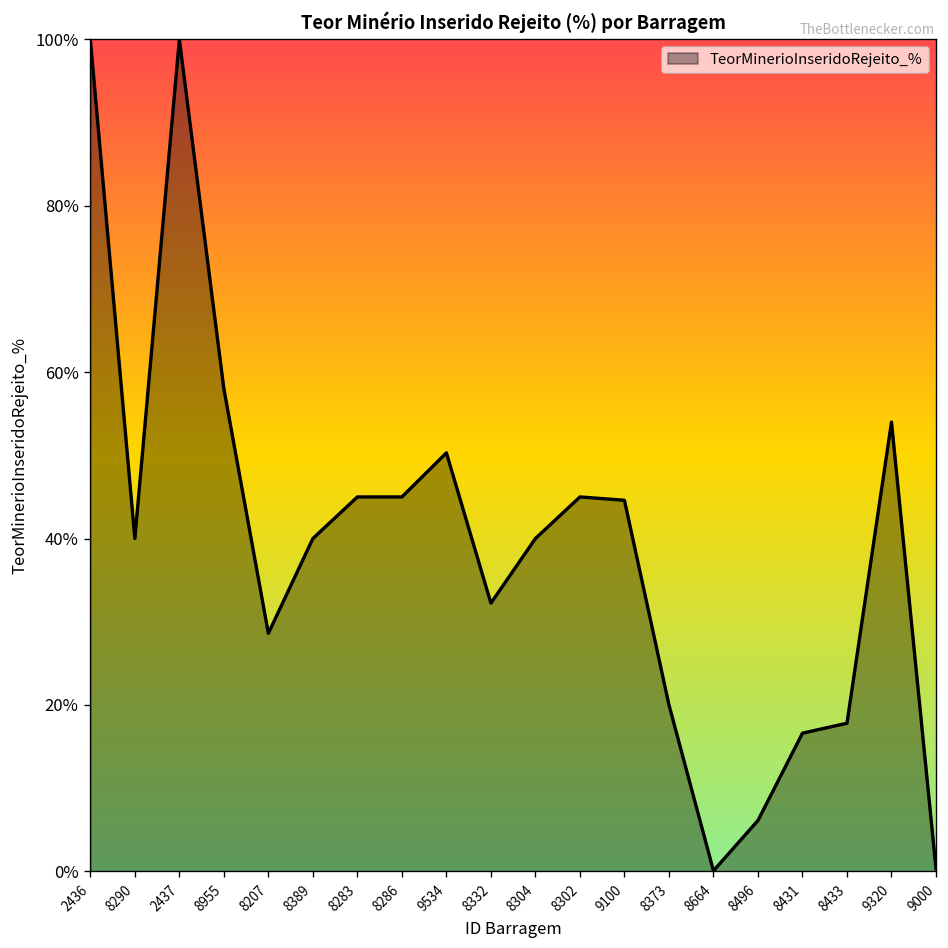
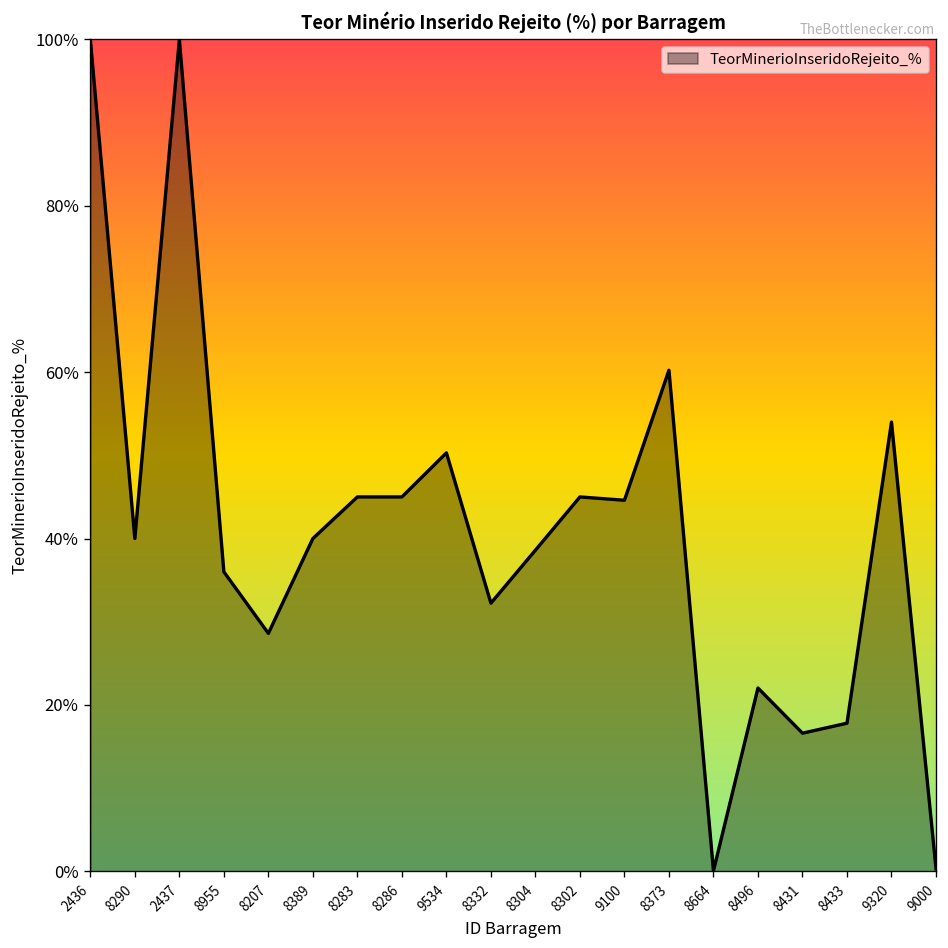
  {
    "2436": "100%",
    "8290": "40%",
    "2437": "100%",
-   "8955": "58%",
+   "8955": "36%",
    "8207": "29%",
    "8389": "40%",
    "8283": "45%",
    "8286": "45%",
    "9534": "50%",
    "8332": "32%",
-   "8304": "40%",
+   "8304": "39%",
    "8302": "45%",
    "9100": "45%",
-   "8373": "20%",
+   "8373": "60%",
    "8664": "0%",
-   "8496": "6%",
+   "8496": "22%",
    "8431": "17%",
    "8433": "18%",
    "9320": "54%",
    "9000": "0%"
  }
